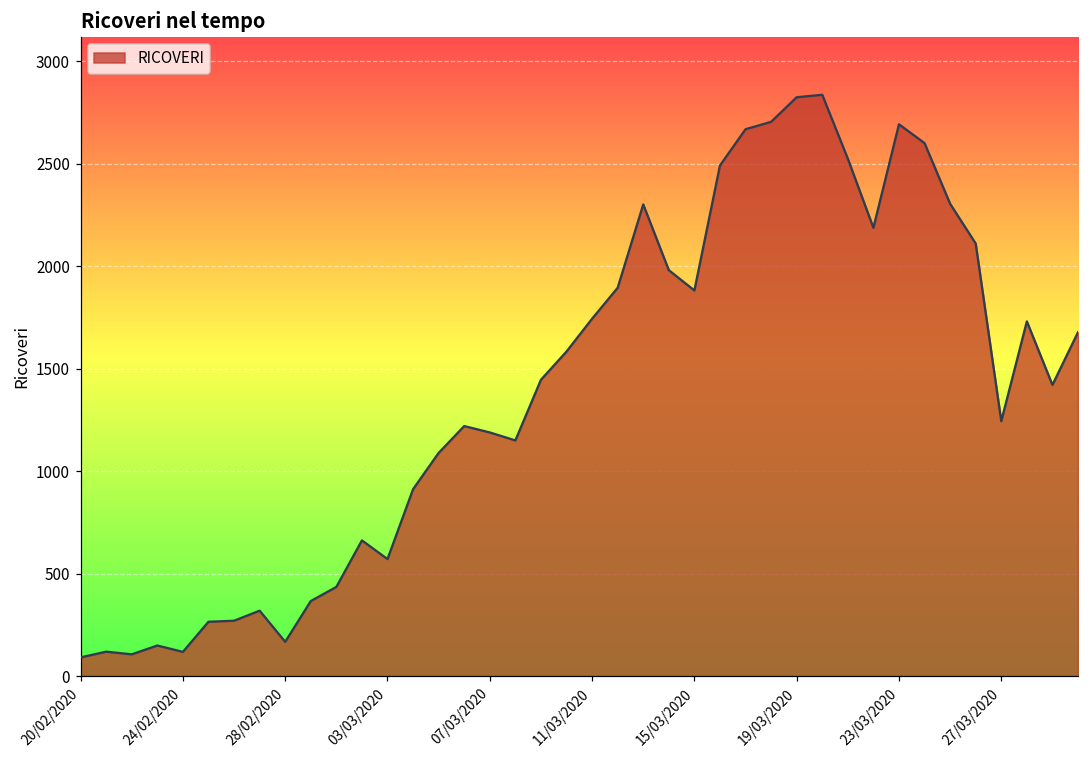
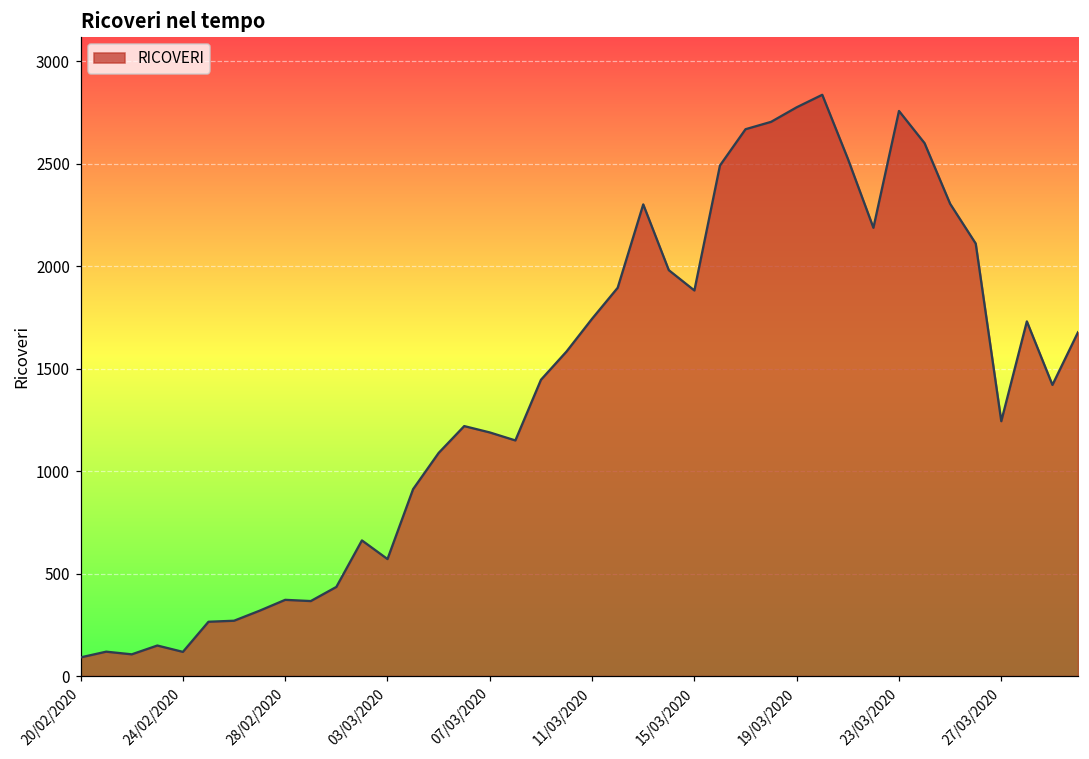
  {
    "20/02/2020": 90,
    "24/02/2020": 120,
-   "28/02/2020": 170,
+   "28/02/2020": 370,
    "03/03/2020": 570,
    "07/03/2020": 1190,
    "11/03/2020": 1740,
    "15/03/2020": 1880,
-   "19/03/2020": 2830,
-   "23/03/2020": 2690,
+   "19/03/2020": 2780,
+   "23/03/2020": 2760,
    "27/03/2020": 1240
  }
